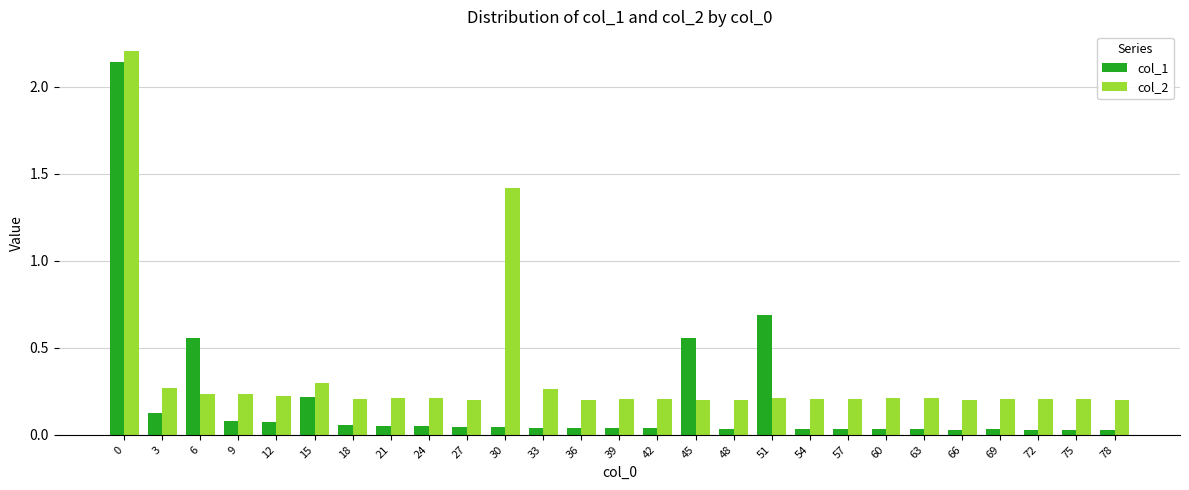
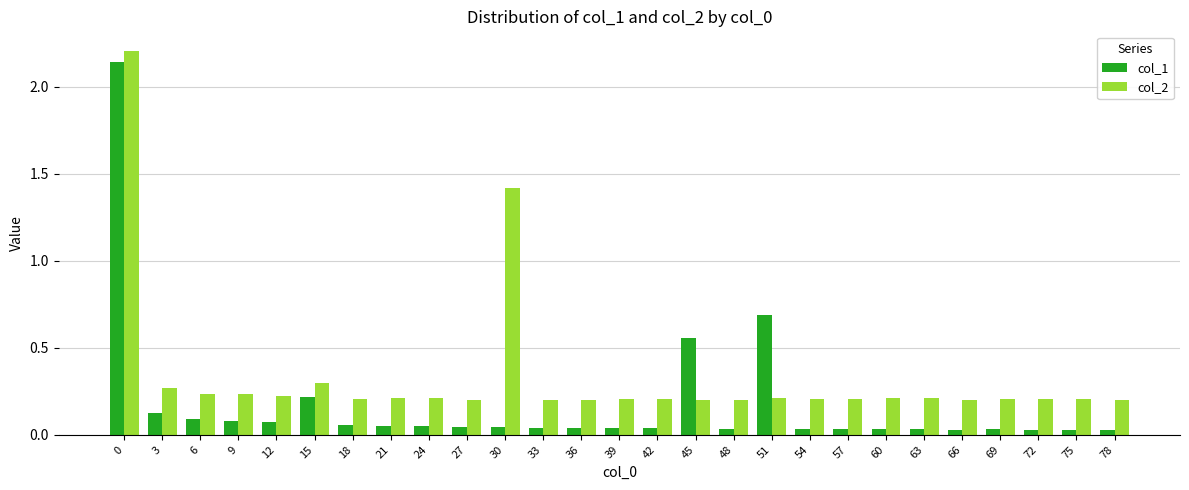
  {
    "col_1": {
      "0": 2.14,
      "3": 0.12,
-     "6": 0.56,
+     "6": 0.09,
      "9": 0.08,
      "12": 0.07,
      "15": 0.22,
      "18": 0.06,
      "21": 0.05,
      "24": 0.05,
      "27": 0.05,
      "30": 0.04,
      "33": 0.04,
      "36": 0.04,
      "39": 0.04,
      "42": 0.04,
      "45": 0.56,
      "48": 0.03,
      "51": 0.69,
      "54": 0.03,
      "57": 0.03,
      "60": 0.03,
      "63": 0.03,
      "66": 0.03,
      "69": 0.03,
      "72": 0.03,
      "75": 0.03,
      "78": 0.03
    },
    "col_2": {
      "0": 2.21,
      "3": 0.27,
      "6": 0.24,
      "9": 0.23,
      "12": 0.23,
      "15": 0.30,
      "18": 0.20,
      "21": 0.21,
      "24": 0.21,
      "27": 0.20,
      "30": 1.42,
-     "33": 0.27,
+     "33": 0.20,
      "36": 0.20,
      "39": 0.21,
      "42": 0.21,
      "45": 0.20,
      "48": 0.20,
      "51": 0.21,
      "54": 0.20,
      "57": 0.21,
      "60": 0.21,
      "63": 0.21,
      "66": 0.20,
      "69": 0.21,
      "72": 0.20,
      "75": 0.21,
      "78": 0.20
    }
  }
